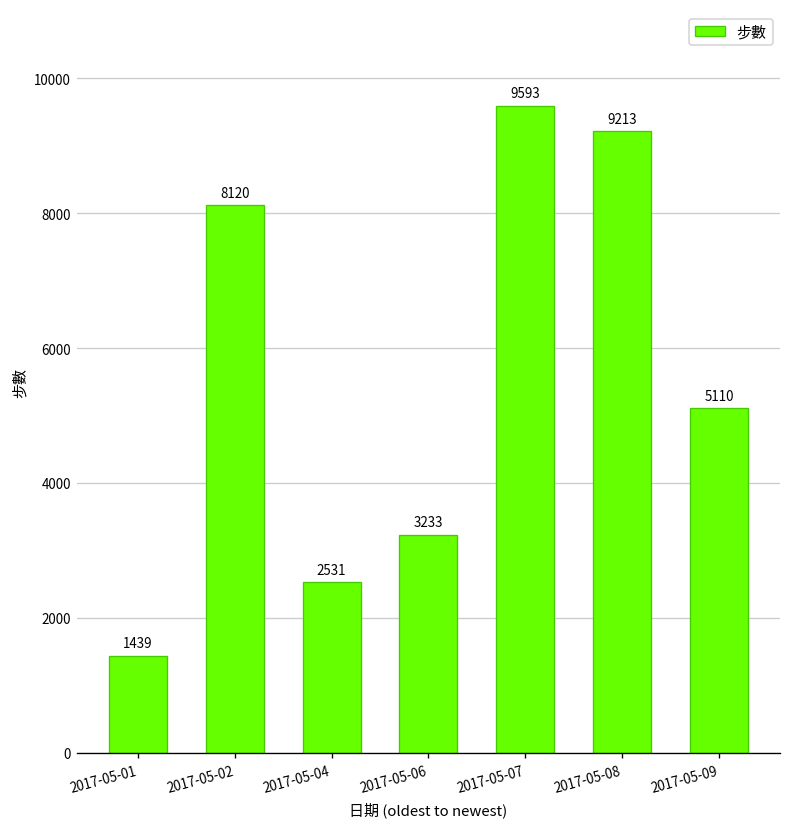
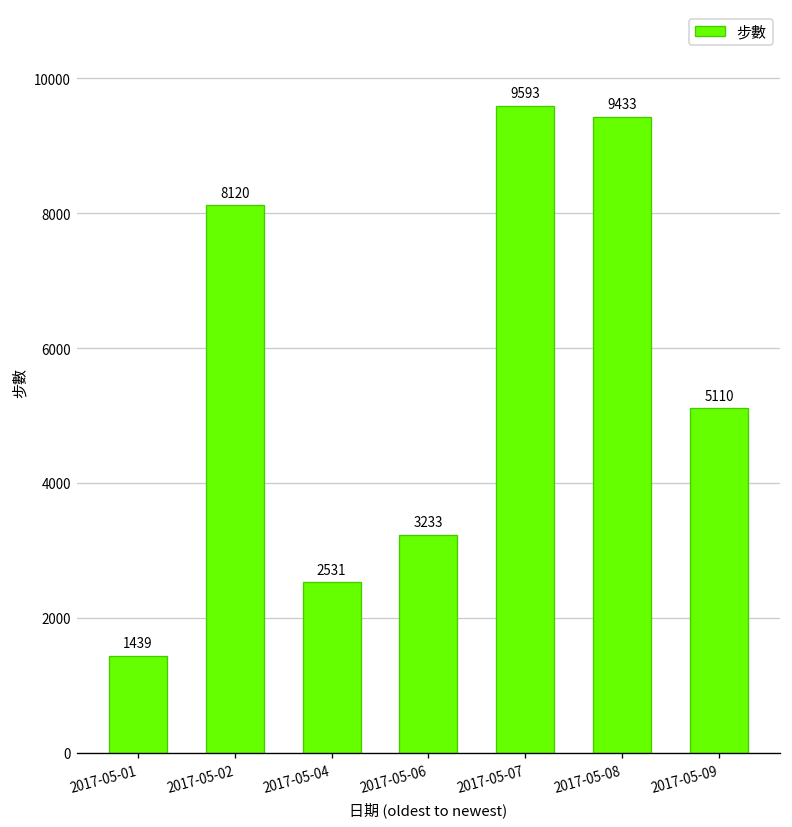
  {
    "2017-05-01": 1439,
    "2017-05-02": 8120,
    "2017-05-04": 2531,
    "2017-05-06": 3233,
    "2017-05-07": 9593,
-   "2017-05-08": 9213,
+   "2017-05-08": 9433,
    "2017-05-09": 5110
  }
